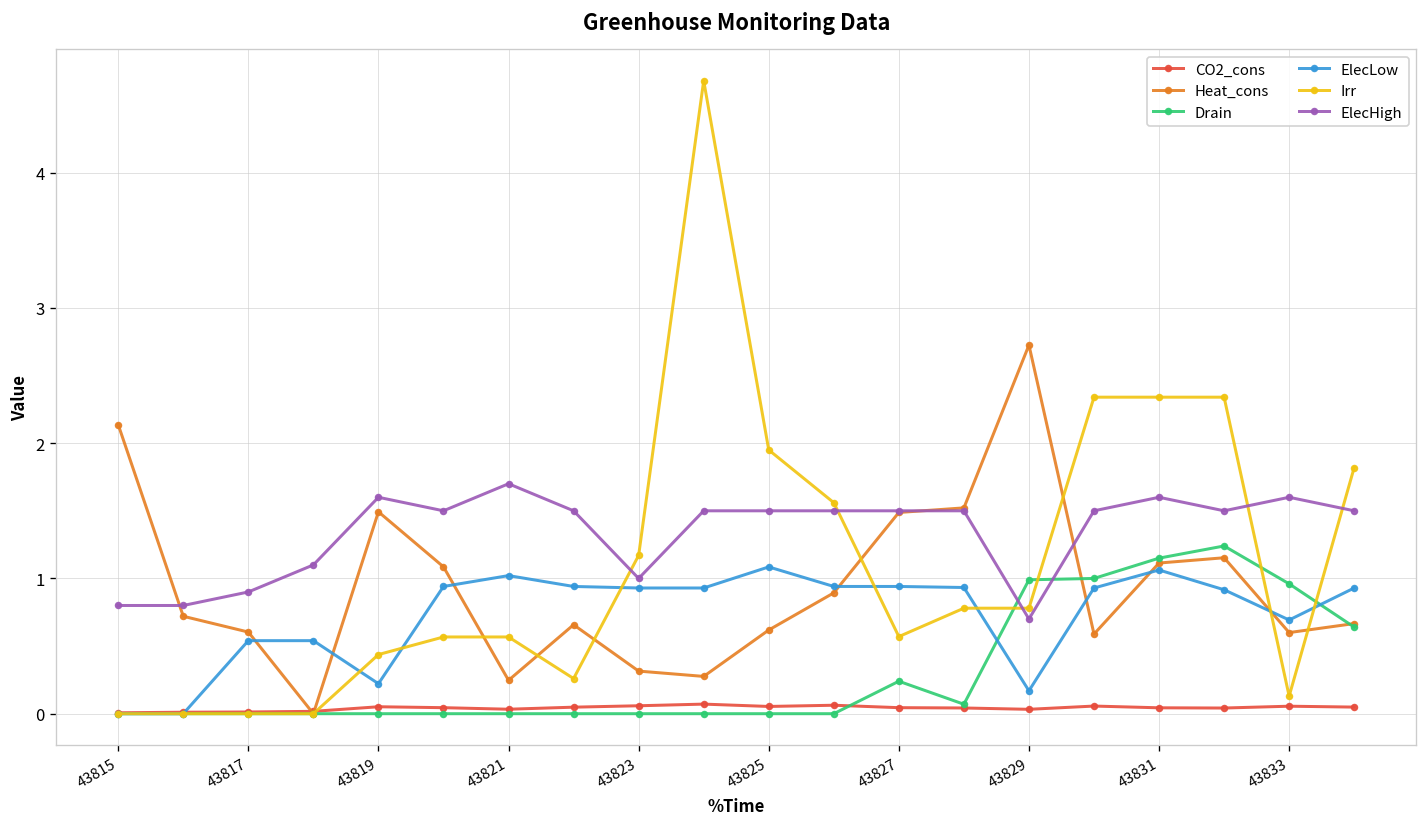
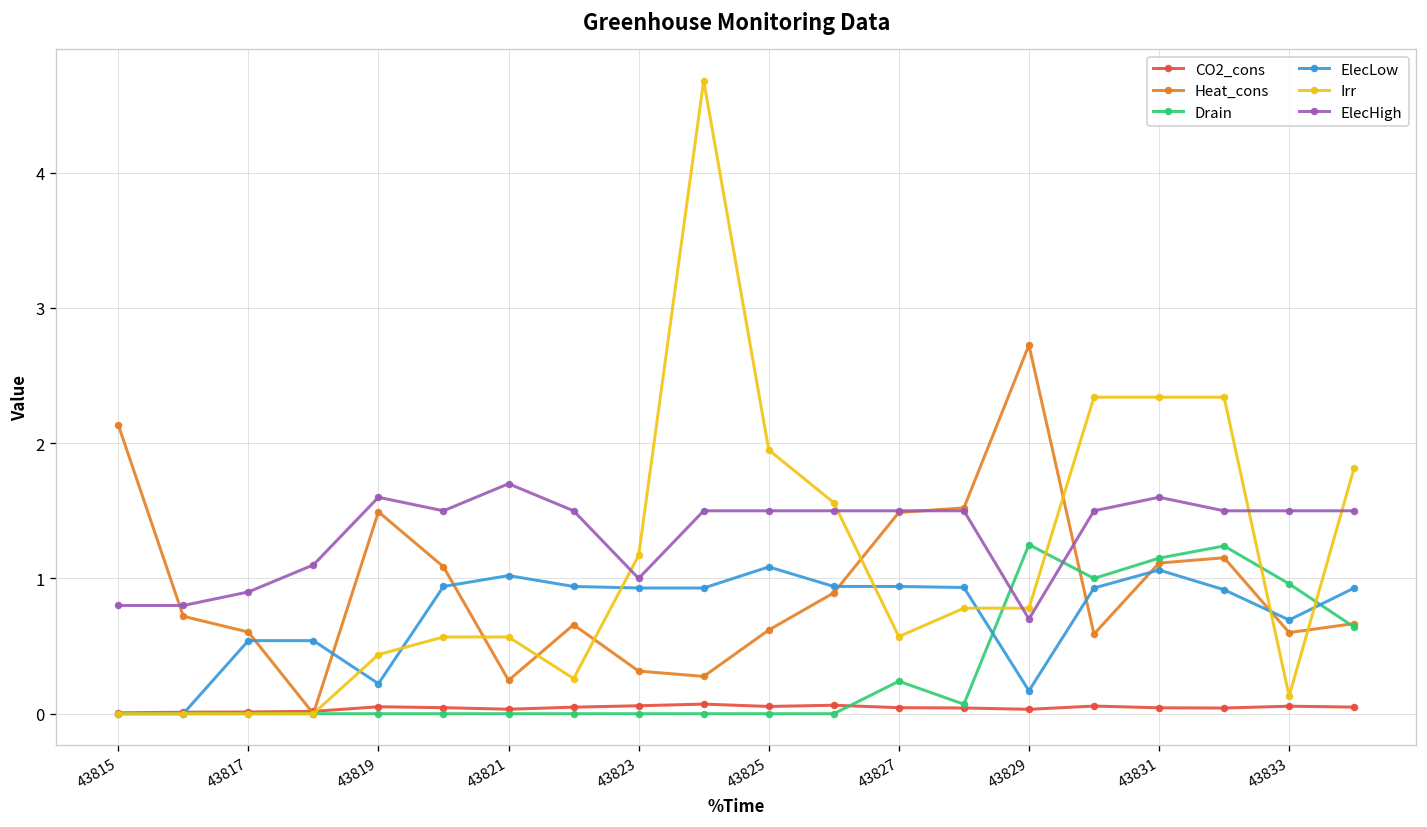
  {
    "Drain": {
      "43819": 0.00,
      "43821": 0.00,
      "43823": 0.00,
      "43825": 0.00,
      "43827": 0.24,
-     "43829": 0.99,
+     "43829": 1.25,
      "43831": 1.15,
      "43833": 0.96
    },
    "ElecLow": {
      "43817": 0.54,
      "43819": 0.22,
      "43821": 1.02,
      "43823": 0.93,
      "43825": 1.09,
      "43827": 0.94,
      "43829": 0.17,
      "43831": 1.06,
      "43833": 0.69
    },
    "Irr": {
      "43819": 0.44,
      "43821": 0.57,
      "43823": 1.17,
      "43825": 1.95,
      "43827": 0.57,
      "43829": 0.78,
      "43831": 2.34,
      "43833": 0.13
    },
    "ElecHigh": {
      "43815": 0.8,
      "43817": 0.9,
      "43819": 1.6,
      "43821": 1.7,
      "43823": 1.0,
      "43825": 1.5,
      "43829": 0.7,
      "43831": 1.6,
-     "43833": 1.6
+     "43833": 1.5
    }
  }
